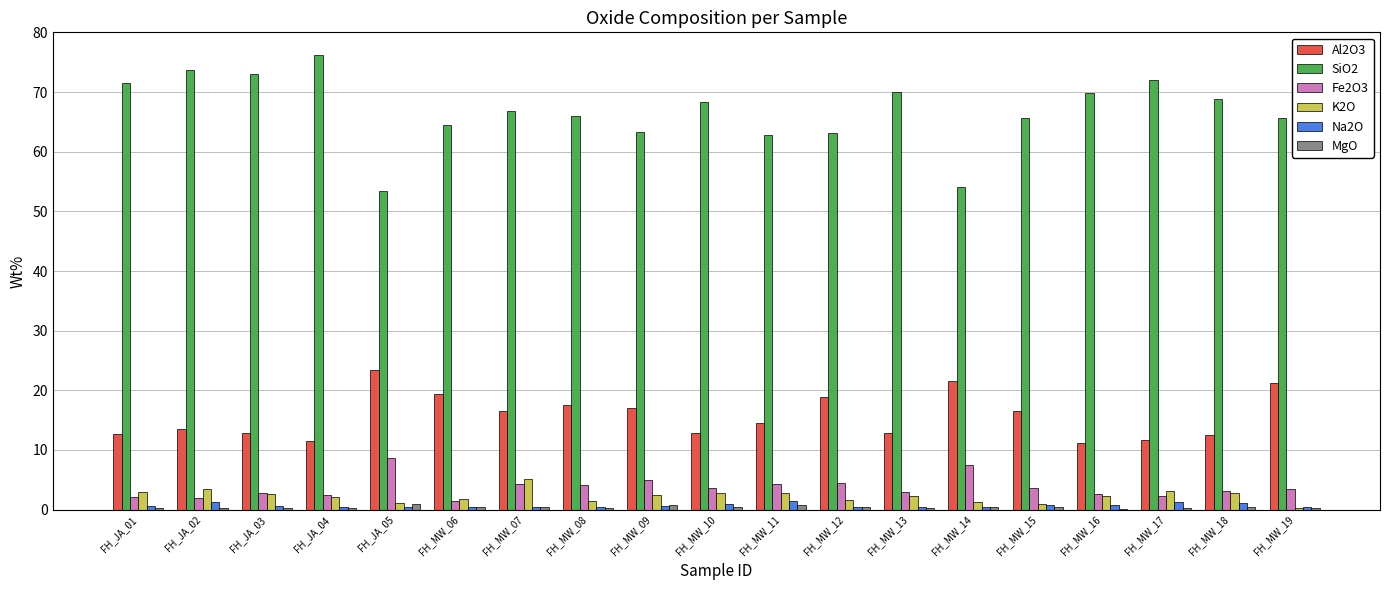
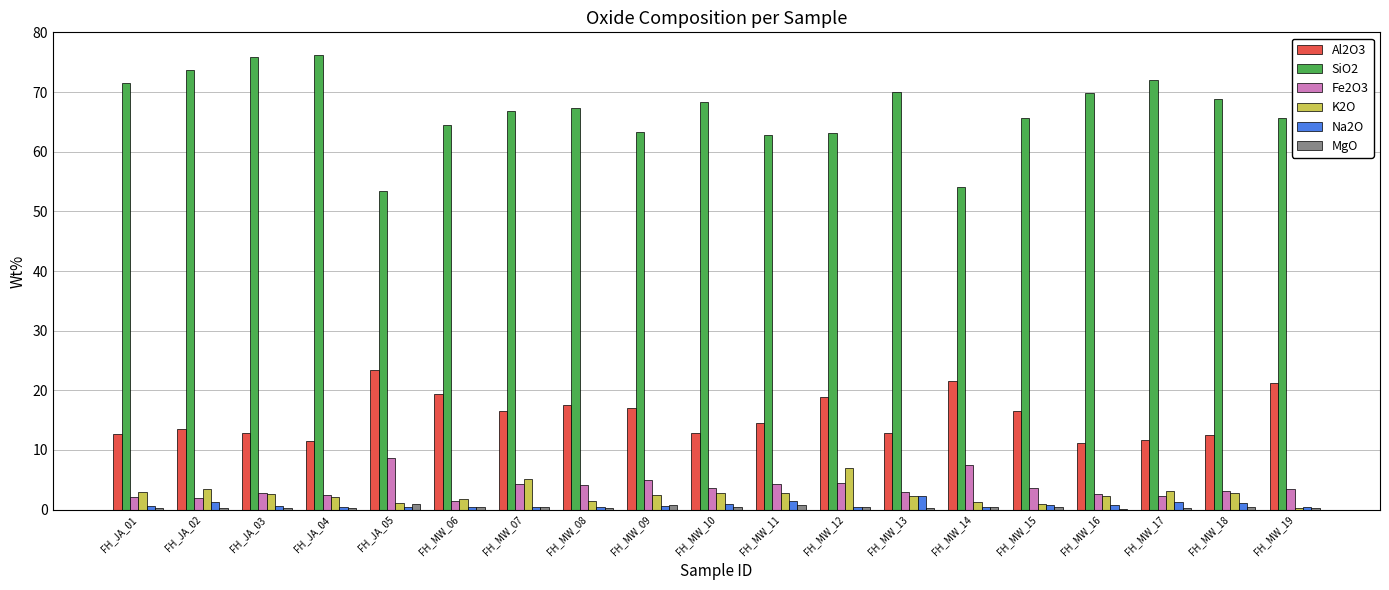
  {
    "Al2O3": {
      "FH_JA_01": 13,
      "FH_JA_02": 14,
      "FH_JA_03": 13,
      "FH_JA_04": 12,
      "FH_JA_05": 23,
      "FH_MW_06": 19,
      "FH_MW_07": 17,
      "FH_MW_08": 18,
      "FH_MW_09": 17,
      "FH_MW_10": 13,
      "FH_MW_11": 15,
      "FH_MW_12": 19,
      "FH_MW_13": 13,
      "FH_MW_14": 21,
      "FH_MW_15": 17,
      "FH_MW_16": 11,
      "FH_MW_17": 12,
      "FH_MW_18": 13,
      "FH_MW_19": 21
    },
    "SiO2": {
      "FH_JA_01": 72,
      "FH_JA_02": 74,
-     "FH_JA_03": 73,
+     "FH_JA_03": 76,
      "FH_JA_04": 76,
      "FH_JA_05": 53,
      "FH_MW_06": 64,
      "FH_MW_07": 67,
-     "FH_MW_08": 66,
+     "FH_MW_08": 67,
      "FH_MW_09": 63,
      "FH_MW_10": 68,
      "FH_MW_11": 63,
      "FH_MW_12": 63,
      "FH_MW_13": 70,
      "FH_MW_14": 54,
      "FH_MW_15": 66,
      "FH_MW_16": 70,
      "FH_MW_17": 72,
      "FH_MW_18": 69,
      "FH_MW_19": 66
    },
    "Fe2O3": {
      "FH_JA_01": 2,
      "FH_JA_02": 2,
      "FH_JA_03": 3,
      "FH_JA_04": 2,
      "FH_JA_05": 9,
      "FH_MW_06": 1,
      "FH_MW_07": 4,
      "FH_MW_08": 4,
      "FH_MW_09": 5,
      "FH_MW_10": 4,
      "FH_MW_11": 4,
      "FH_MW_12": 4,
      "FH_MW_13": 3,
      "FH_MW_14": 7,
      "FH_MW_15": 4,
      "FH_MW_16": 3,
      "FH_MW_17": 2,
      "FH_MW_18": 3,
      "FH_MW_19": 3
    },
    "K2O": {
      "FH_JA_01": 3,
      "FH_JA_02": 3,
      "FH_JA_03": 3,
      "FH_JA_04": 2,
      "FH_JA_05": 1,
      "FH_MW_06": 2,
      "FH_MW_07": 5,
      "FH_MW_08": 1,
      "FH_MW_09": 2,
      "FH_MW_10": 3,
      "FH_MW_11": 3,
-     "FH_MW_12": 2,
+     "FH_MW_12": 7,
      "FH_MW_13": 2,
      "FH_MW_14": 1,
      "FH_MW_15": 1,
      "FH_MW_16": 2,
      "FH_MW_17": 3,
      "FH_MW_18": 3
    },
    "Na2O": {
      "FH_JA_01": 1,
      "FH_JA_02": 1,
      "FH_JA_03": 1,
      "FH_JA_04": 0,
      "FH_JA_05": 0,
      "FH_MW_07": 0,
      "FH_MW_08": 0,
      "FH_MW_09": 1,
      "FH_MW_10": 1,
      "FH_MW_11": 1,
      "FH_MW_12": 0,
-     "FH_MW_13": 1,
+     "FH_MW_13": 2,
      "FH_MW_15": 1,
      "FH_MW_16": 1,
      "FH_MW_17": 1,
      "FH_MW_18": 1,
      "FH_MW_19": 0
    },
    "MgO": {
      "FH_JA_05": 1,
      "FH_MW_06": 0,
      "FH_MW_09": 1,
      "FH_MW_10": 1,
      "FH_MW_11": 1,
      "FH_MW_14": 1,
      "FH_MW_15": 1
    }
  }
